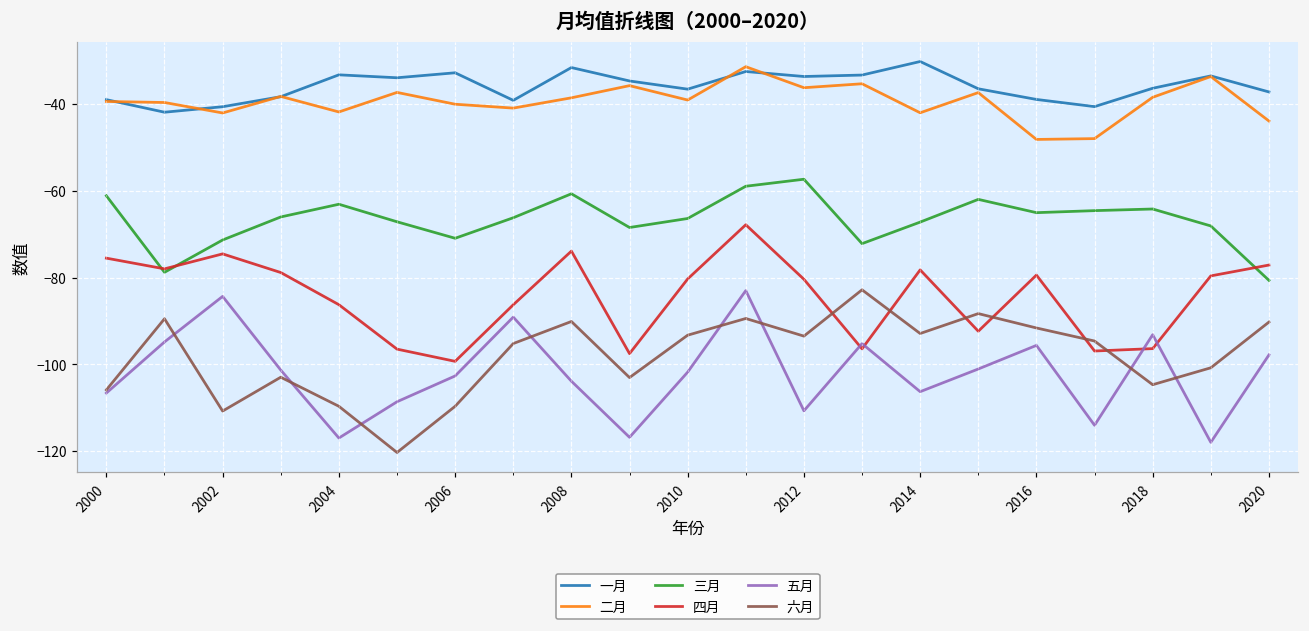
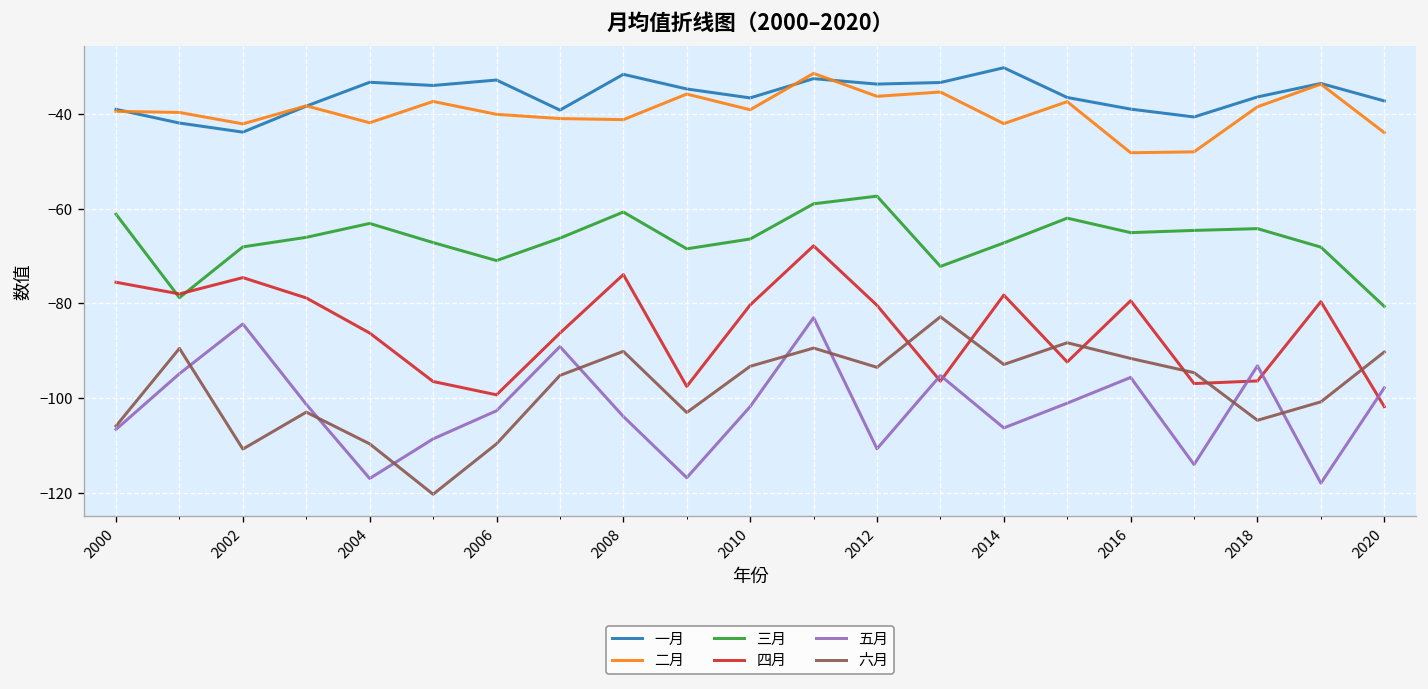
  {
    "一月": {
-     "2002": -41,
+     "2002": -44,
      "2004": -33,
      "2006": -33,
      "2008": -32,
      "2010": -37,
      "2012": -34,
      "2014": -30,
      "2016": -39,
      "2018": -36,
      "2020": -37
    },
    "二月": {
      "2002": -42,
      "2004": -42,
      "2006": -40,
-     "2008": -39,
+     "2008": -41,
      "2010": -39,
      "2012": -36,
      "2014": -42,
      "2016": -48,
      "2018": -38,
      "2020": -44
    },
    "三月": {
      "2000": -61,
-     "2002": -71,
+     "2002": -68,
      "2004": -63,
      "2006": -71,
      "2008": -61,
      "2010": -66,
      "2012": -57,
      "2014": -67,
      "2016": -65,
      "2018": -64,
      "2020": -81
    },
    "四月": {
      "2000": -76,
      "2002": -75,
      "2004": -86,
      "2006": -99,
      "2008": -74,
      "2010": -80,
      "2012": -80,
      "2014": -78,
      "2016": -79,
      "2018": -96,
-     "2020": -77
+     "2020": -102
    },
    "五月": {
      "2000": -107,
      "2002": -84,
      "2004": -117,
      "2006": -103,
      "2008": -104,
      "2010": -102,
      "2012": -111,
      "2014": -106,
      "2016": -96,
      "2018": -93,
      "2020": -98
    },
    "六月": {
      "2000": -106,
      "2002": -111,
      "2004": -110,
      "2006": -110,
      "2008": -90,
      "2010": -93,
      "2012": -93,
      "2014": -93,
      "2016": -92,
      "2018": -105,
      "2020": -90
    }
  }
